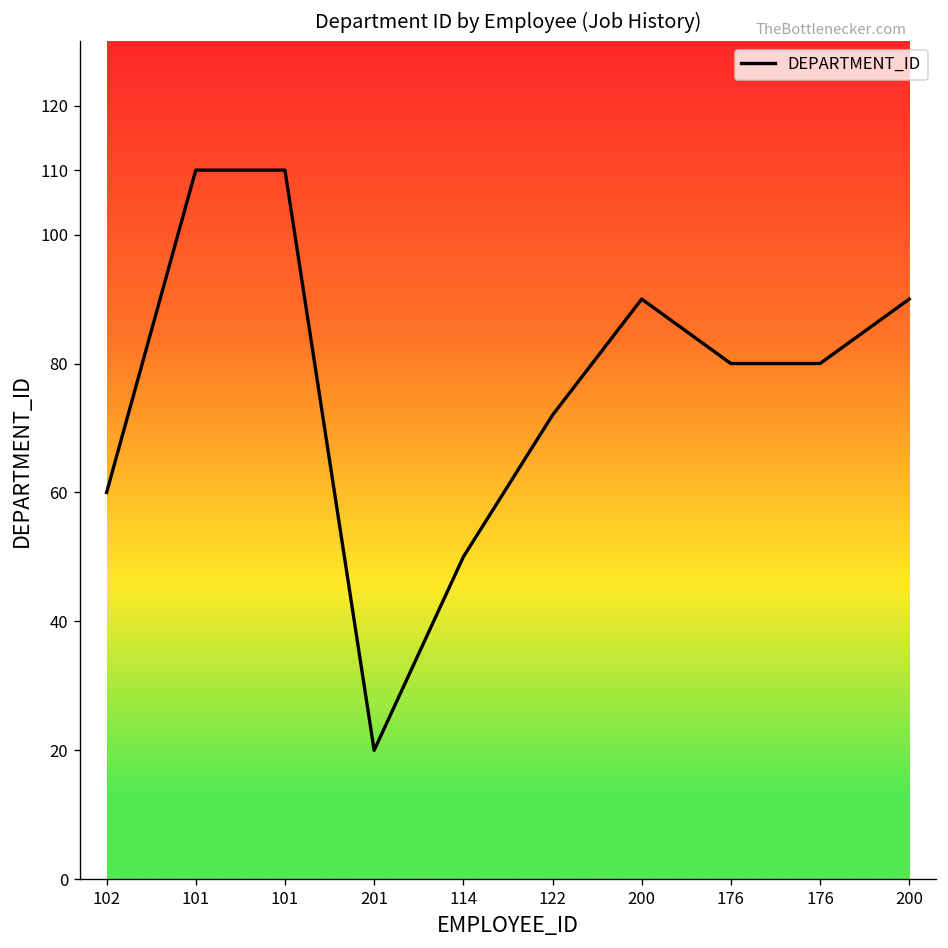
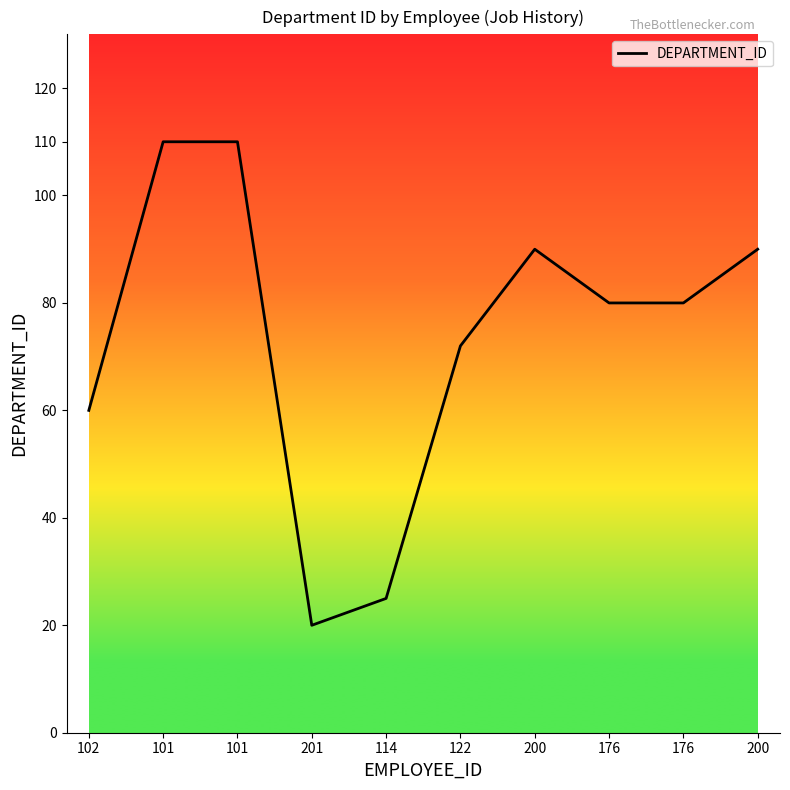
  {
    "102": 60,
    "201": 20,
-   "114": 50,
+   "114": 25,
    "122": 72
  }
